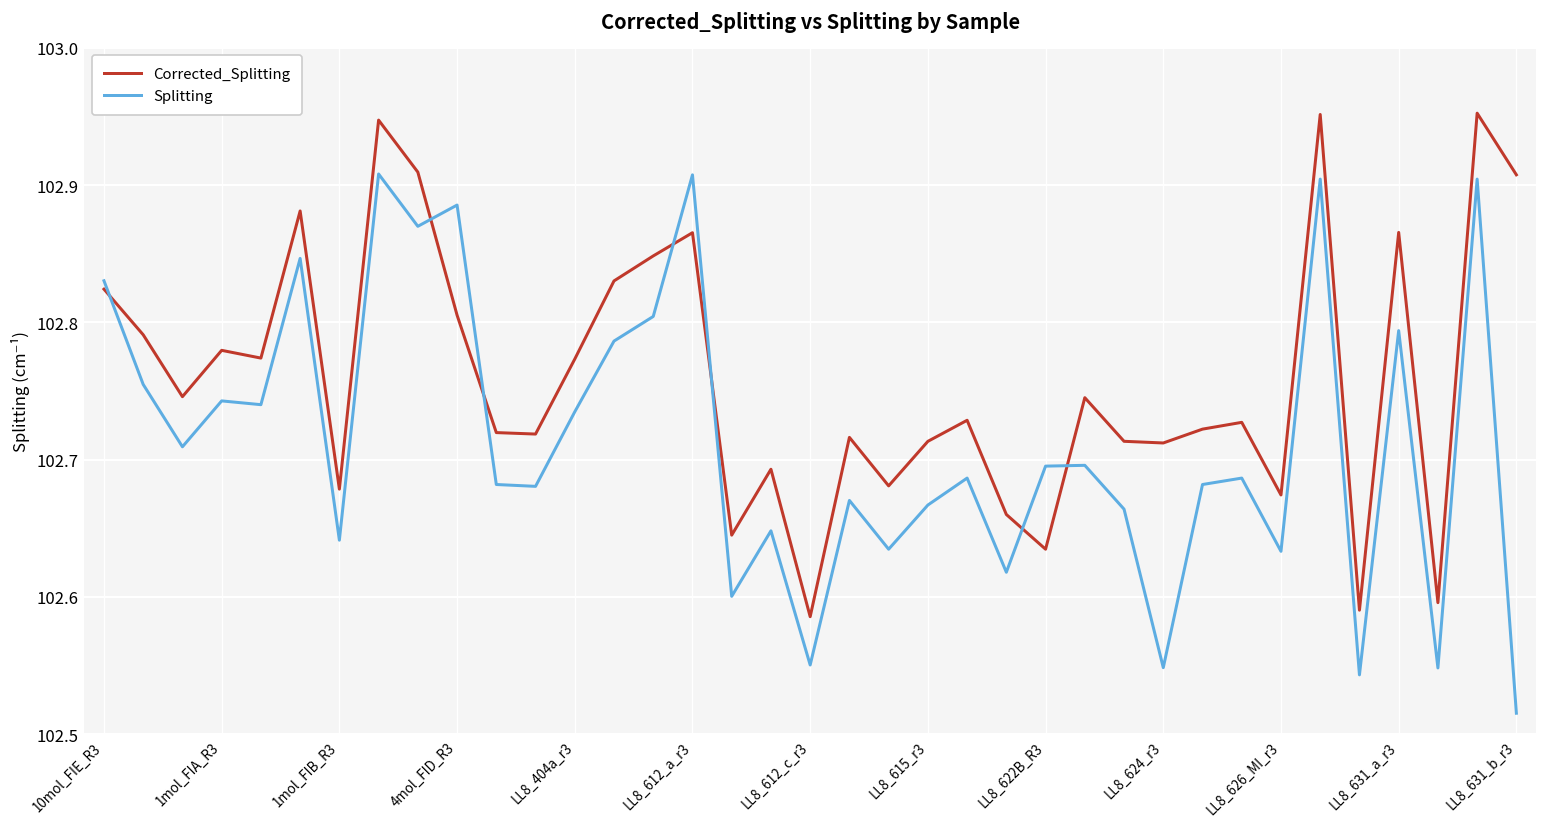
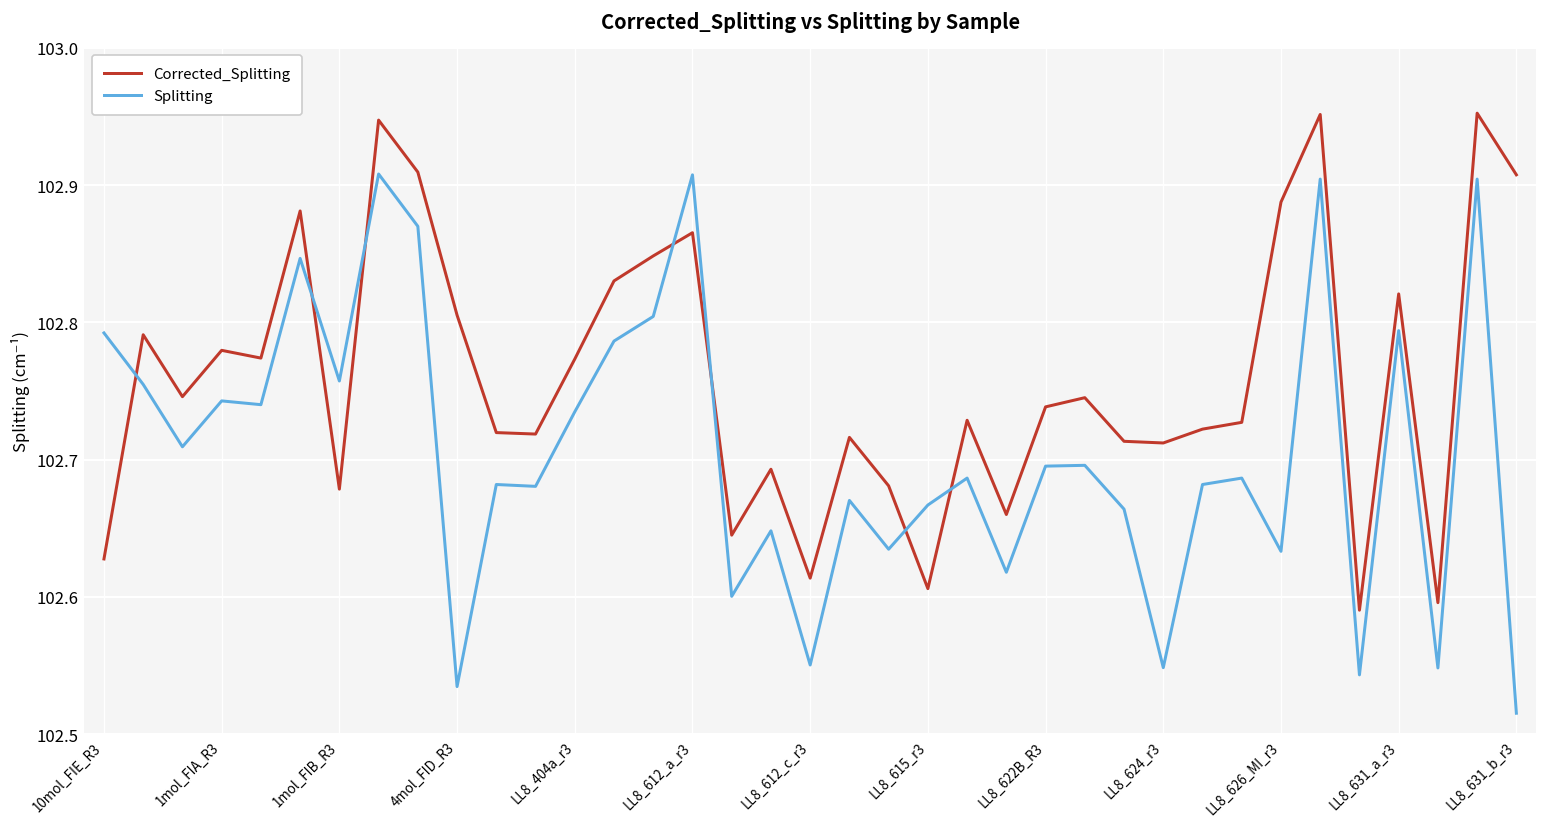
  {
    "Corrected_Splitting": {
-     "10mol_FIE_R3": 102.824,
+     "10mol_FIE_R3": 102.628,
      "1mol_FIA_R3": 102.780,
      "1mol_FIB_R3": 102.679,
      "4mol_FID_R3": 102.805,
      "LL8_404a_r3": 102.773,
      "LL8_612_a_r3": 102.865,
-     "LL8_612_c_r3": 102.586,
-     "LL8_615_r3": 102.713,
-     "LL8_622B_R3": 102.635,
+     "LL8_612_c_r3": 102.614,
+     "LL8_615_r3": 102.606,
+     "LL8_622B_R3": 102.738,
      "LL8_624_r3": 102.712,
-     "LL8_626_MI_r3": 102.674,
-     "LL8_631_a_r3": 102.866,
+     "LL8_626_MI_r3": 102.888,
+     "LL8_631_a_r3": 102.821,
      "LL8_631_b_r3": 102.907
    },
    "Splitting": {
-     "10mol_FIE_R3": 102.830,
+     "10mol_FIE_R3": 102.792,
      "1mol_FIA_R3": 102.743,
-     "1mol_FIB_R3": 102.641,
-     "4mol_FID_R3": 102.885,
+     "1mol_FIB_R3": 102.757,
+     "4mol_FID_R3": 102.535,
      "LL8_404a_r3": 102.735,
      "LL8_612_a_r3": 102.907,
      "LL8_612_c_r3": 102.550,
      "LL8_615_r3": 102.667,
      "LL8_622B_R3": 102.695,
      "LL8_624_r3": 102.549,
      "LL8_626_MI_r3": 102.633,
      "LL8_631_a_r3": 102.794,
      "LL8_631_b_r3": 102.515
    }
  }
